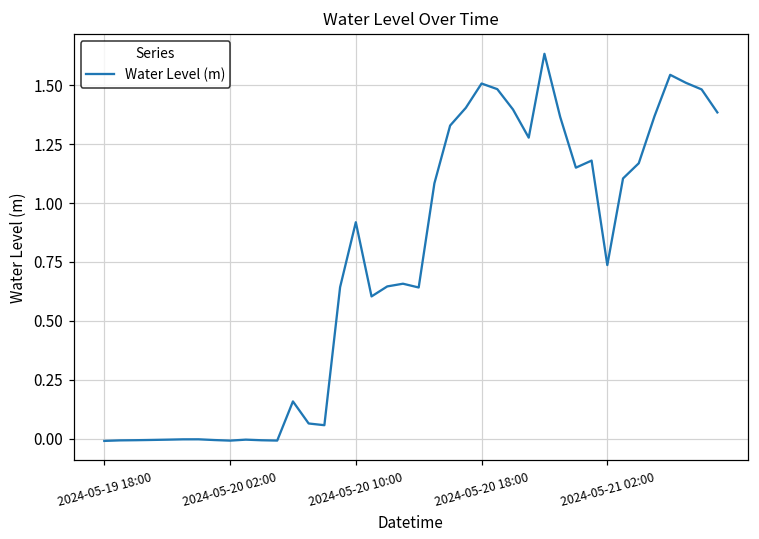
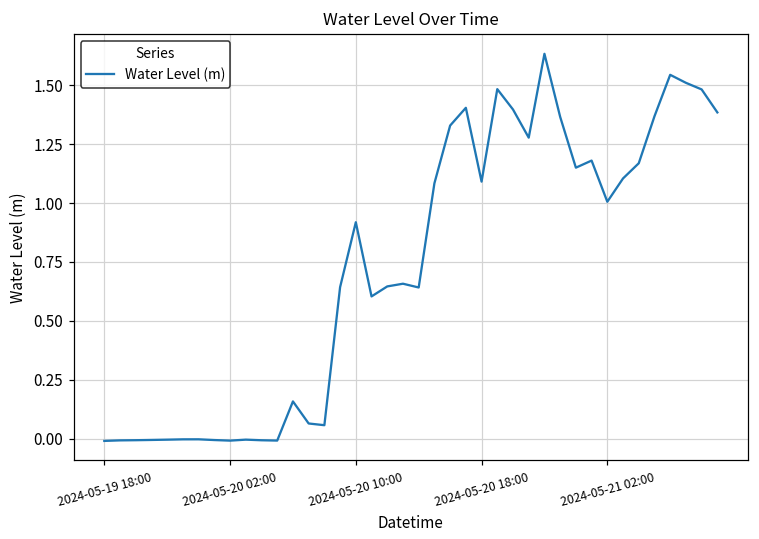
  {
    "2024-05-19 18:00": -0.01,
    "2024-05-20 02:00": -0.01,
    "2024-05-20 10:00": 0.92,
-   "2024-05-20 18:00": 1.51,
-   "2024-05-21 02:00": 0.74
+   "2024-05-20 18:00": 1.09,
+   "2024-05-21 02:00": 1.01
  }
